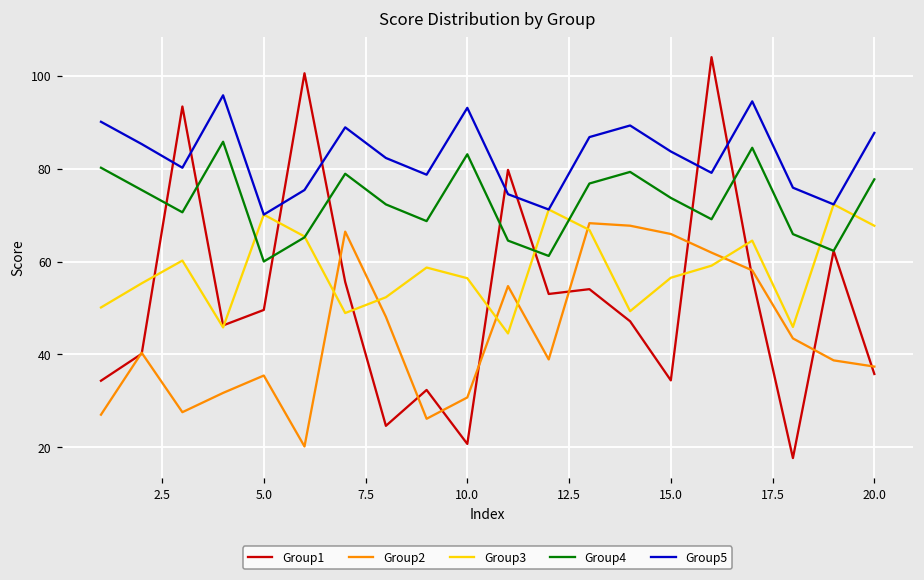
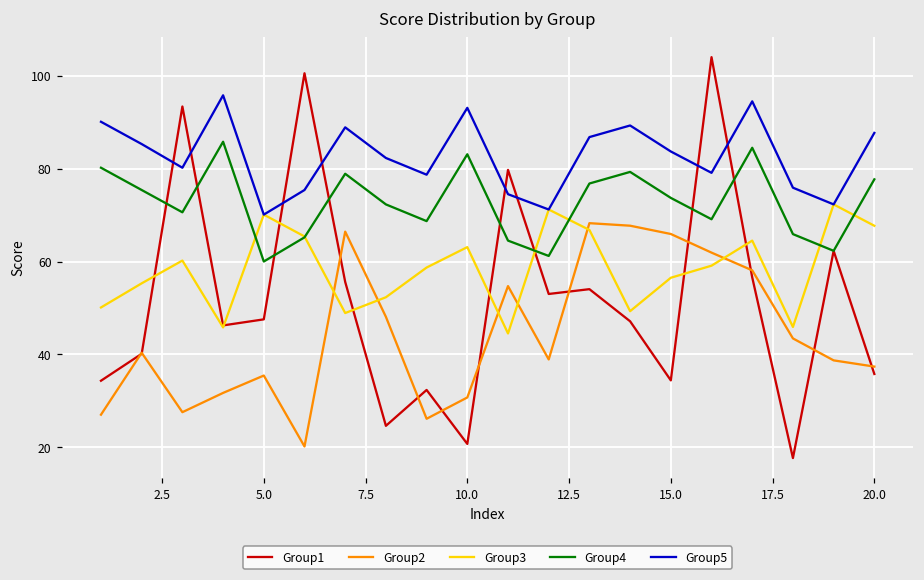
  {
    "Group1": {
-     "5.0": 50,
+     "5.0": 48,
      "10.0": 21,
      "15.0": 34,
      "20.0": 36
    },
    "Group2": {
      "5.0": 35,
      "10.0": 31,
      "15.0": 66,
      "20.0": 37
    },
    "Group3": {
-     "10.0": 56,
+     "10.0": 63,
      "15.0": 57,
      "20.0": 68
    },
    "Group4": {
      "5.0": 60,
      "10.0": 83,
      "15.0": 74,
      "20.0": 78
    },
    "Group5": {
      "10.0": 93,
      "15.0": 84,
      "20.0": 88
    }
  }
